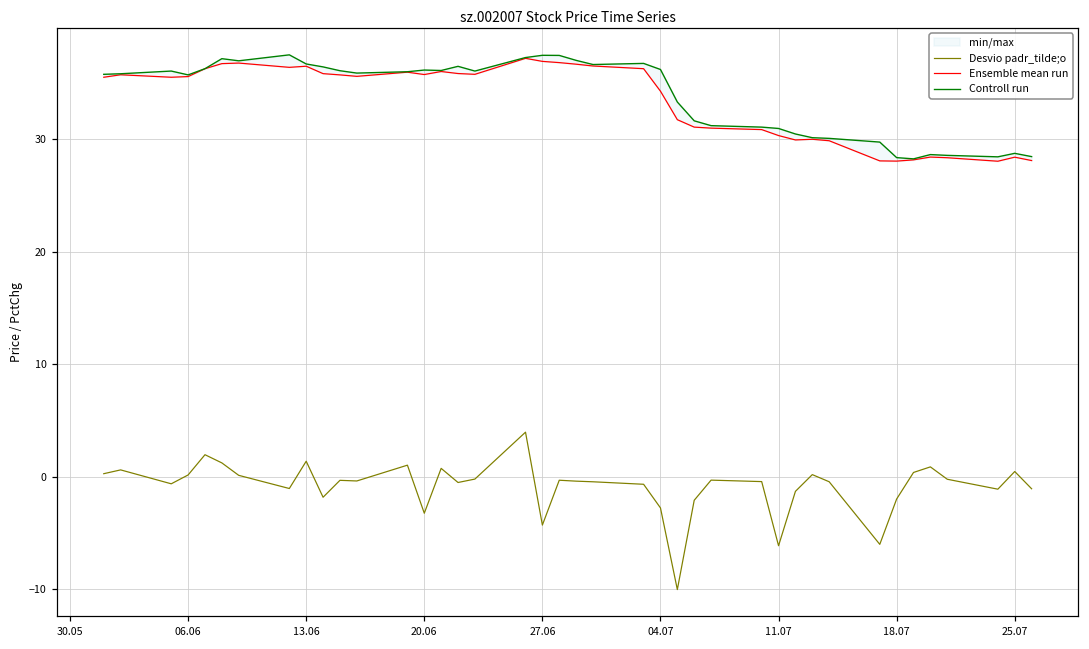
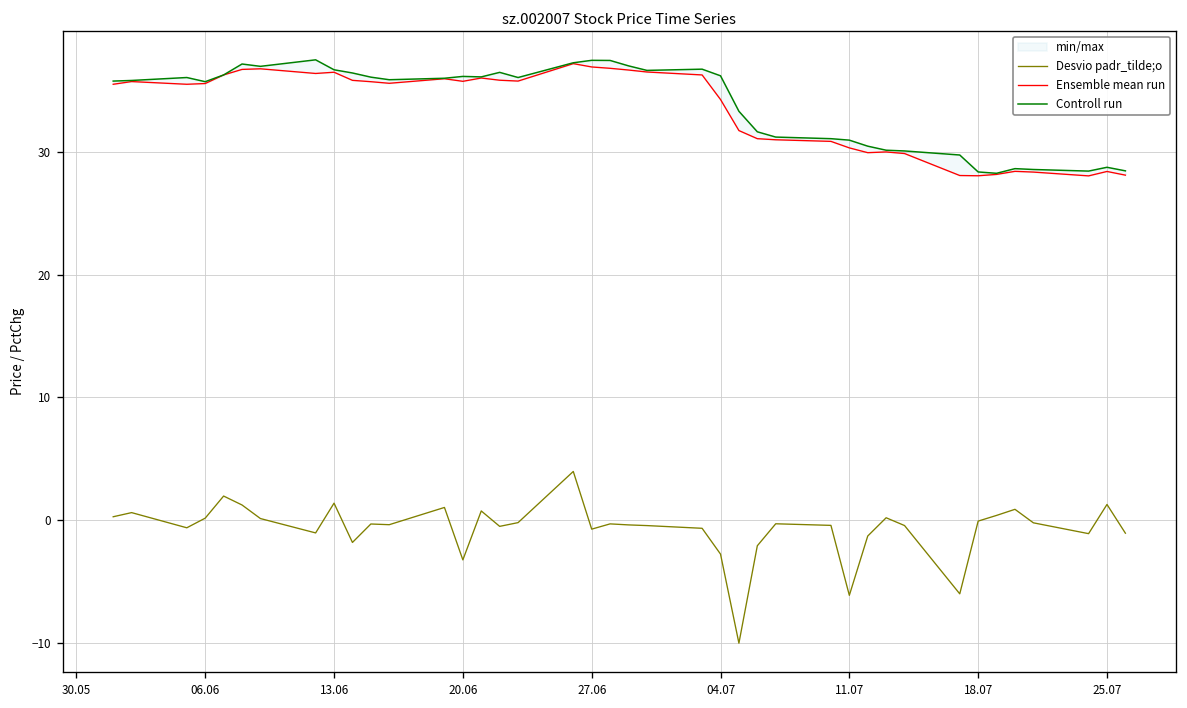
  {
    "Desvio padr_tilde;o": {
      "06.06": 0.2,
      "13.06": 1.4,
      "20.06": -3.2,
-     "27.06": -4.3,
+     "27.06": -0.7,
      "04.07": -2.8,
      "11.07": -6.1,
-     "18.07": -2.0,
-     "25.07": 0.5
+     "18.07": -0.1,
+     "25.07": 1.3
    },
    "Ensemble mean run": {
      "20.06": 35.7,
      "27.06": 36.9,
      "04.07": 34.3,
      "11.07": 30.3,
      "18.07": 28.1,
      "25.07": 28.4
    },
    "min/max": {
      "20.06": 36.1,
      "27.06": 37.5,
      "04.07": 36.2,
      "11.07": 31.0,
      "18.07": 28.4,
      "25.07": 28.7
    }
  }
